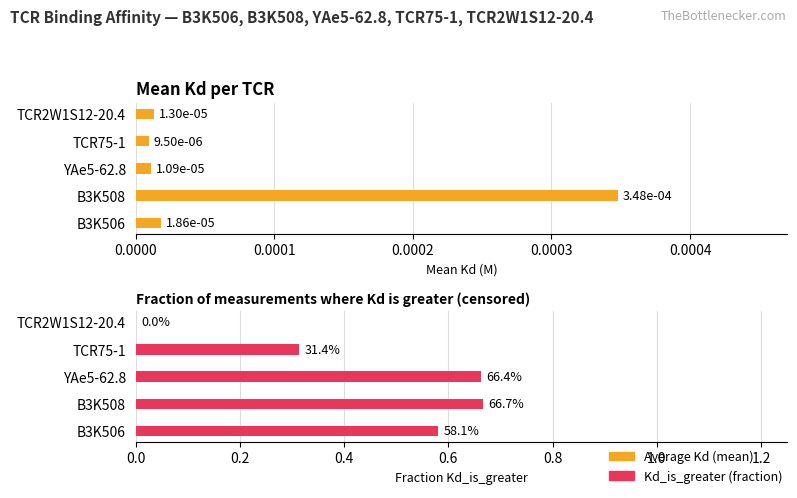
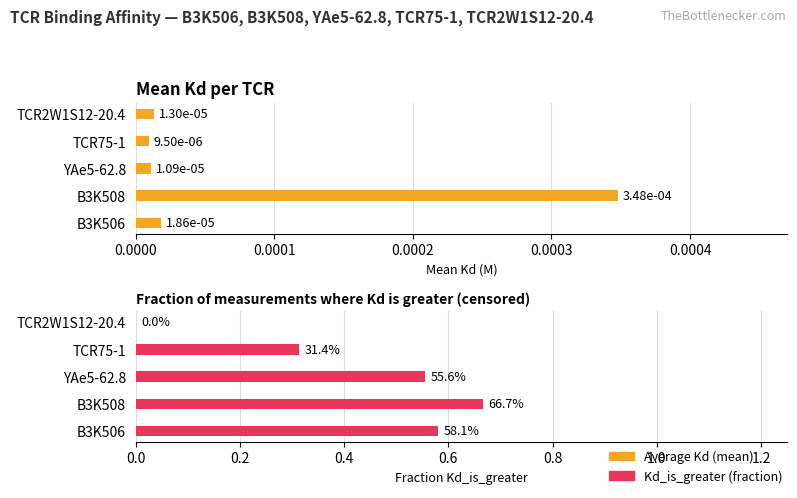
  {
    "Mean Kd per TCR": {
      "TCR2W1S12-20.4": "1.30e-05",
      "TCR75-1": "9.50e-06",
      "YAe5-62.8": "1.09e-05",
      "B3K508": "3.48e-04",
      "B3K506": "1.86e-05"
    },
    "Fraction of measurements where Kd is greater (censored)": {
      "TCR2W1S12-20.4": "0.0%",
      "TCR75-1": "31.4%",
-     "YAe5-62.8": "66.4%",
+     "YAe5-62.8": "55.6%",
      "B3K508": "66.7%",
      "B3K506": "58.1%"
    }
  }
